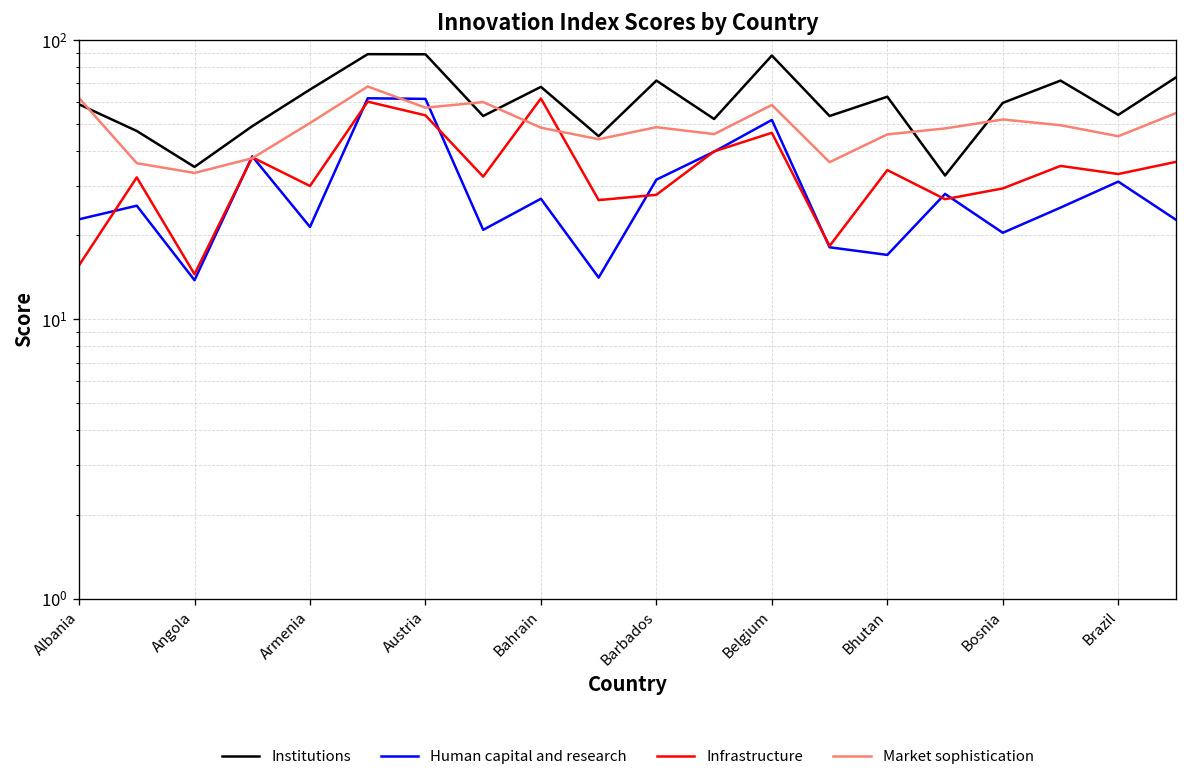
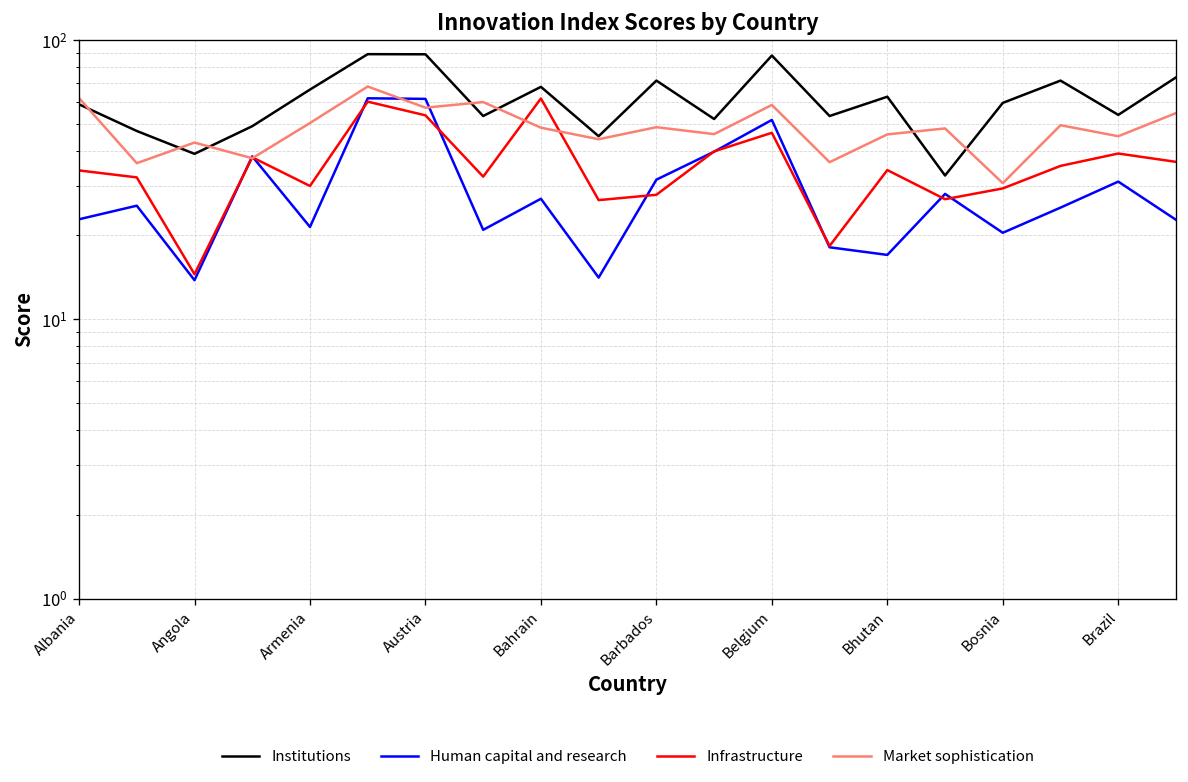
  {
    "Institutions": {
      "Albania": 59,
-     "Angola": 35,
+     "Angola": 39,
      "Armenia": 66,
      "Austria": 89,
      "Bahrain": 68,
      "Barbados": 72,
      "Belgium": 88,
      "Bhutan": 63,
      "Bosnia": 60,
      "Brazil": 54
    },
    "Human capital and research": {
      "Albania": 23,
      "Angola": 14,
      "Armenia": 21,
      "Austria": 62,
      "Bahrain": 27,
      "Barbados": 32,
      "Belgium": 52,
      "Bhutan": 17,
      "Bosnia": 20,
      "Brazil": 31
    },
    "Infrastructure": {
-     "Albania": 16,
+     "Albania": 34,
      "Angola": 15,
      "Armenia": 30,
      "Austria": 54,
      "Bahrain": 62,
      "Barbados": 28,
      "Belgium": 47,
      "Bhutan": 34,
      "Bosnia": 29,
-     "Brazil": 33
+     "Brazil": 39
    },
    "Market sophistication": {
      "Albania": 62,
-     "Angola": 33,
+     "Angola": 43,
      "Armenia": 50,
      "Austria": 57,
      "Bahrain": 49,
      "Barbados": 49,
      "Belgium": 59,
      "Bhutan": 46,
-     "Bosnia": 52,
+     "Bosnia": 31,
      "Brazil": 45
    }
  }
